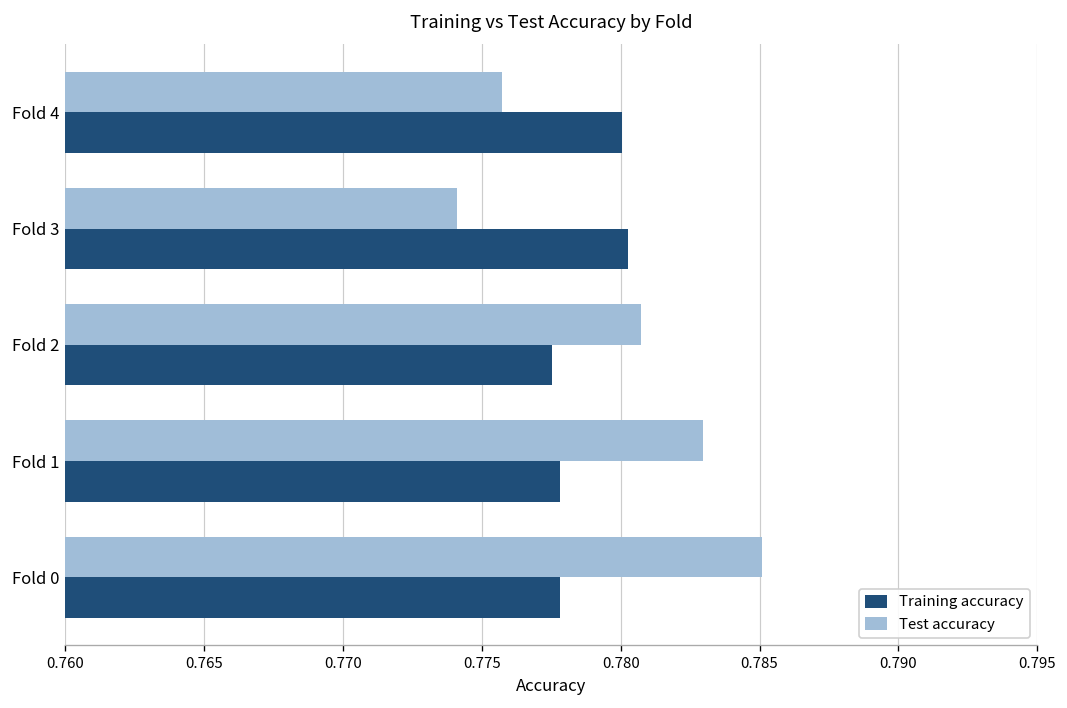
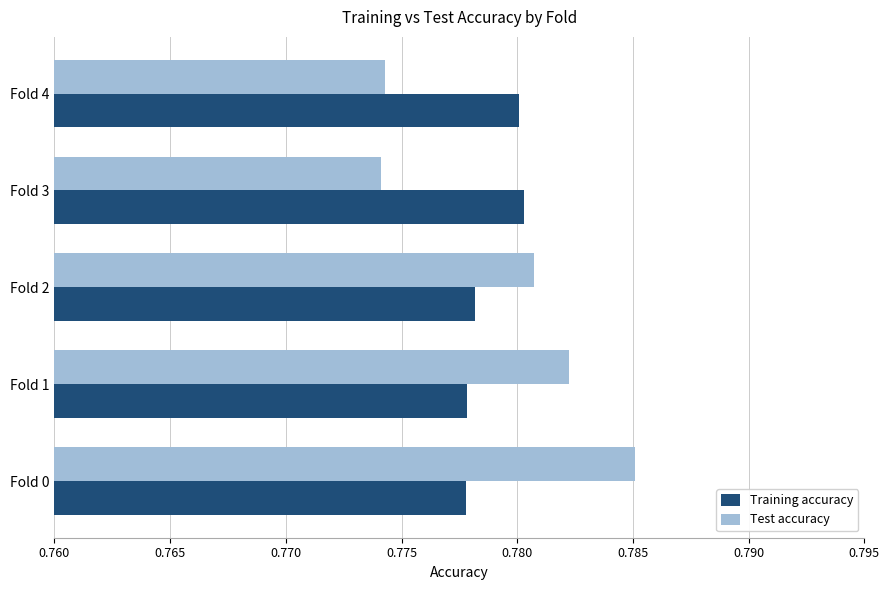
  {
    "Training accuracy": {
      "Fold 4": 0.7801,
      "Fold 3": 0.7803,
-     "Fold 2": 0.7775,
+     "Fold 2": 0.7782,
      "Fold 1": 0.7778,
      "Fold 0": 0.7778
    },
    "Test accuracy": {
-     "Fold 4": 0.7757,
+     "Fold 4": 0.7743,
      "Fold 3": 0.7741,
      "Fold 2": 0.7807,
-     "Fold 1": 0.7830,
+     "Fold 1": 0.7822,
      "Fold 0": 0.7851
    }
  }
